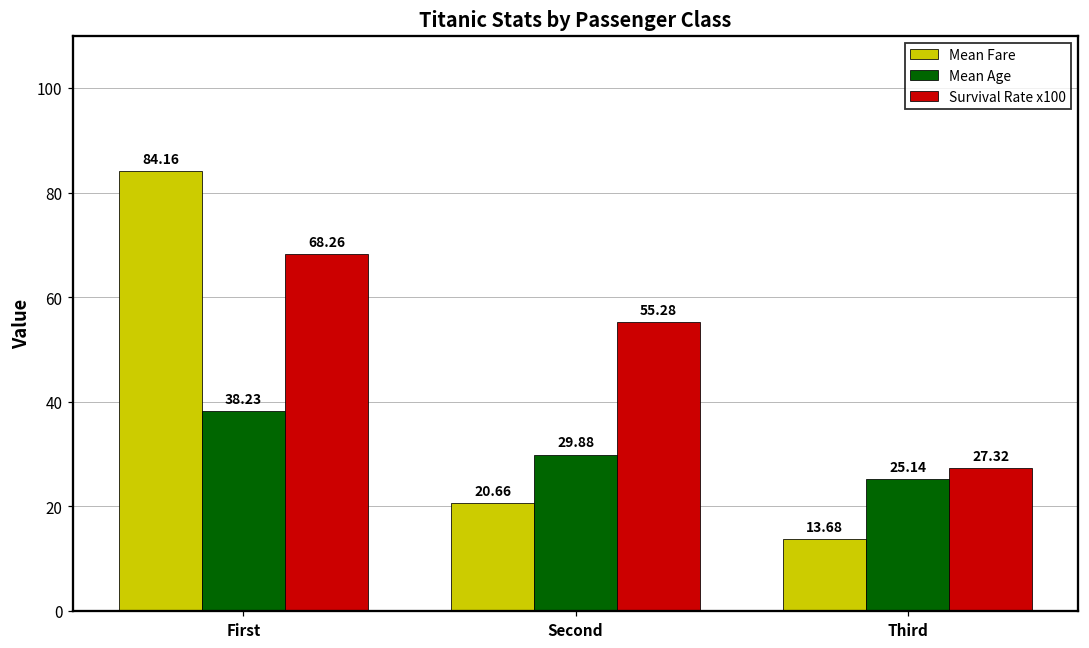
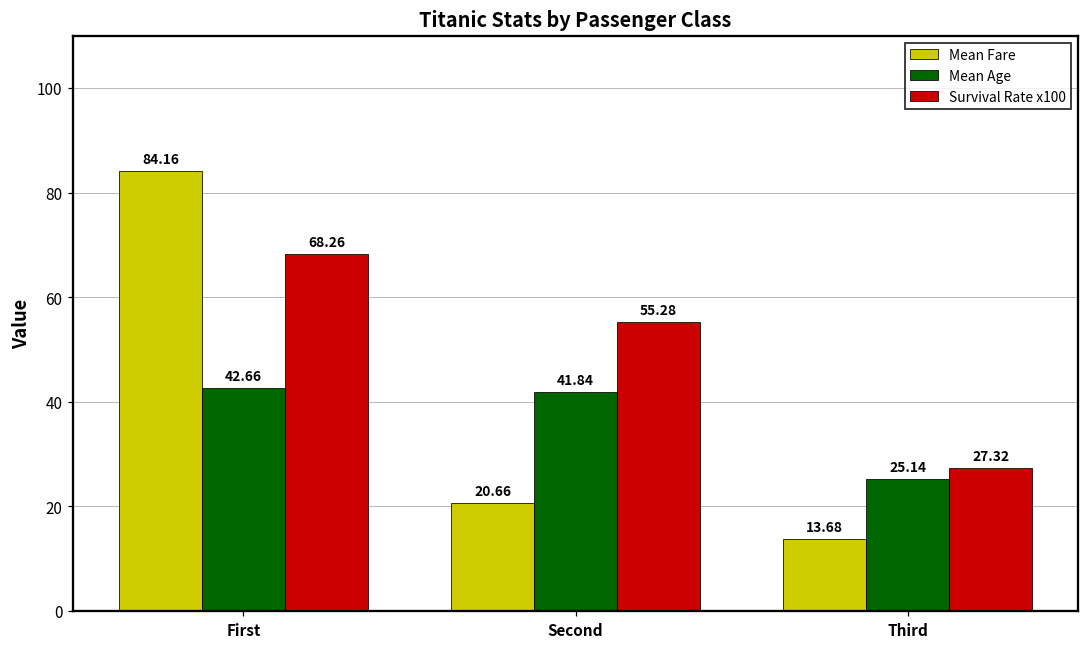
  {
    "Mean Fare": {
      "First": 84.16,
      "Second": 20.66,
      "Third": 13.68
    },
    "Mean Age": {
-     "First": 38.23,
-     "Second": 29.88,
+     "First": 42.66,
+     "Second": 41.84,
      "Third": 25.14
    },
    "Survival Rate x100": {
      "First": 68.26,
      "Second": 55.28,
      "Third": 27.32
    }
  }
